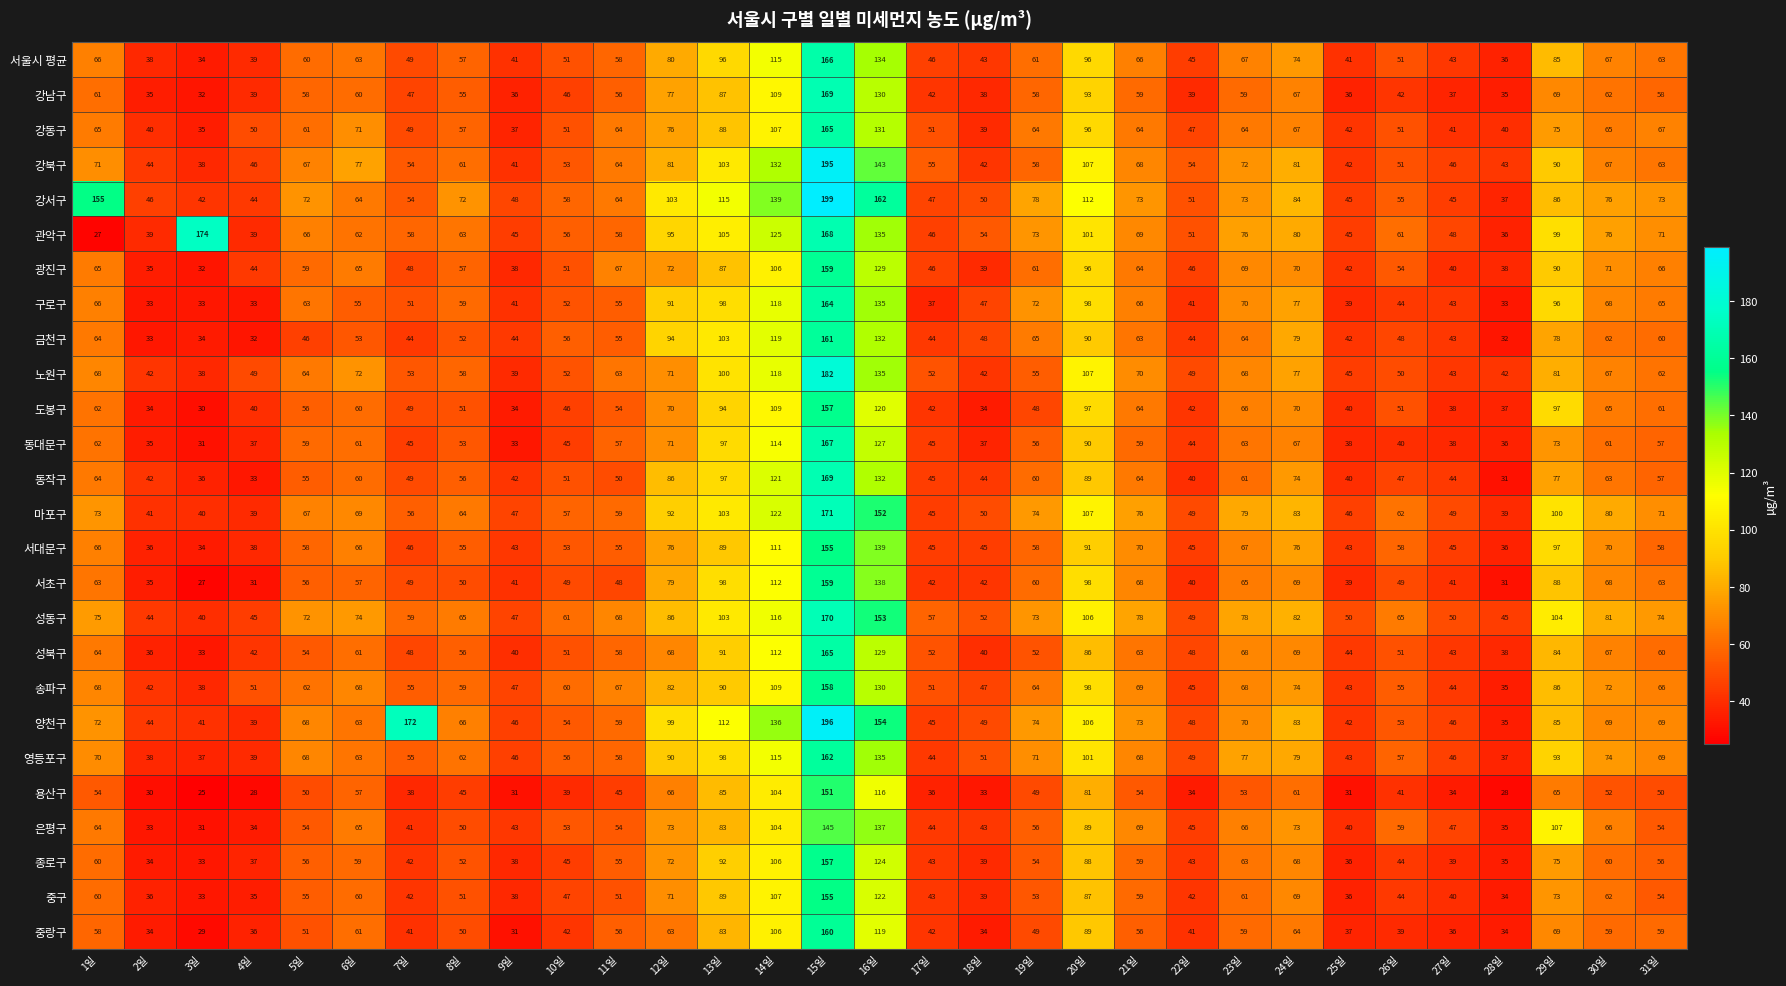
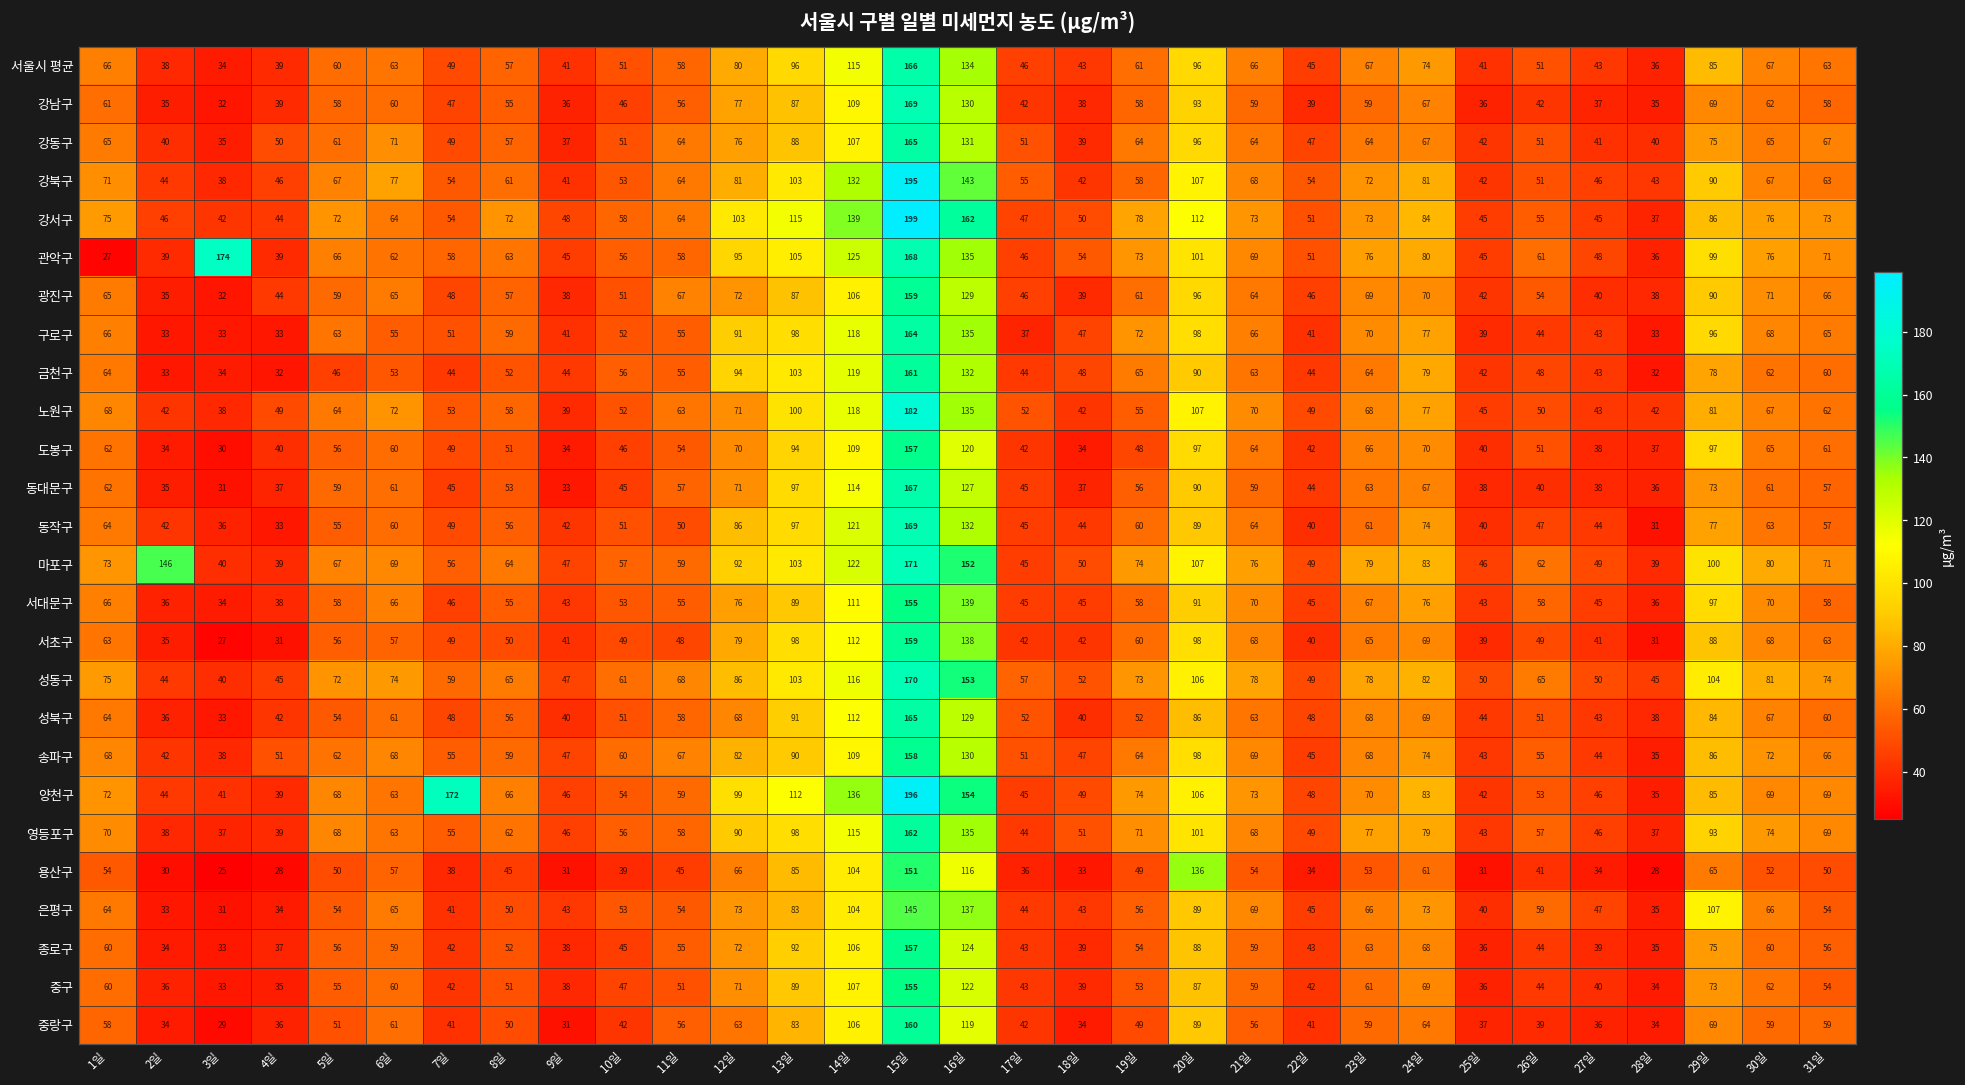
  {
    "강서구": {
-     "1일": 155,
+     "1일": 75,
      "2일": 46,
      "3일": 42,
      "4일": 44,
      "5일": 72,
      "6일": 64,
      "7일": 54,
      "8일": 72,
      "9일": 48,
      "10일": 58,
      "11일": 64,
      "12일": 103,
      "13일": 115,
      "14일": 139,
      "15일": 199,
      "16일": 162,
      "17일": 47,
      "18일": 50,
      "19일": 78,
      "20일": 112,
      "21일": 73,
      "22일": 51,
      "23일": 73,
      "24일": 84,
      "25일": 45,
      "26일": 55,
      "27일": 45,
      "28일": 37,
      "29일": 86,
      "30일": 76,
      "31일": 73
    },
    "마포구": {
      "1일": 73,
-     "2일": 41,
+     "2일": 146,
      "3일": 40,
      "4일": 39,
      "5일": 67,
      "6일": 69,
      "7일": 56,
      "8일": 64,
      "9일": 47,
      "10일": 57,
      "11일": 59,
      "12일": 92,
      "13일": 103,
      "14일": 122,
      "15일": 171,
      "16일": 152,
      "17일": 45,
      "18일": 50,
      "19일": 74,
      "20일": 107,
      "21일": 76,
      "22일": 49,
      "23일": 79,
      "24일": 83,
      "25일": 46,
      "26일": 62,
      "27일": 49,
      "28일": 39,
      "29일": 100,
      "30일": 80,
      "31일": 71
    },
    "용산구": {
      "1일": 54,
      "2일": 30,
      "3일": 25,
      "4일": 28,
      "5일": 50,
      "6일": 57,
      "7일": 38,
      "8일": 45,
      "9일": 31,
      "10일": 39,
      "11일": 45,
      "12일": 66,
      "13일": 85,
      "14일": 104,
      "15일": 151,
      "16일": 116,
      "17일": 36,
      "18일": 33,
      "19일": 49,
-     "20일": 81,
+     "20일": 136,
      "21일": 54,
      "22일": 34,
      "23일": 53,
      "24일": 61,
      "25일": 31,
      "26일": 41,
      "27일": 34,
      "28일": 28,
      "29일": 65,
      "30일": 52,
      "31일": 50
    }
  }
